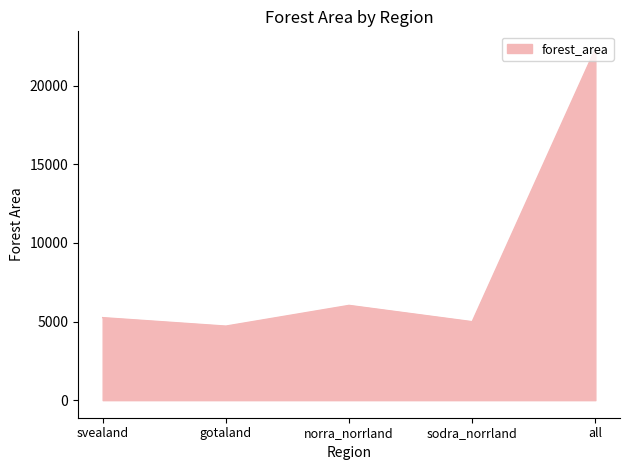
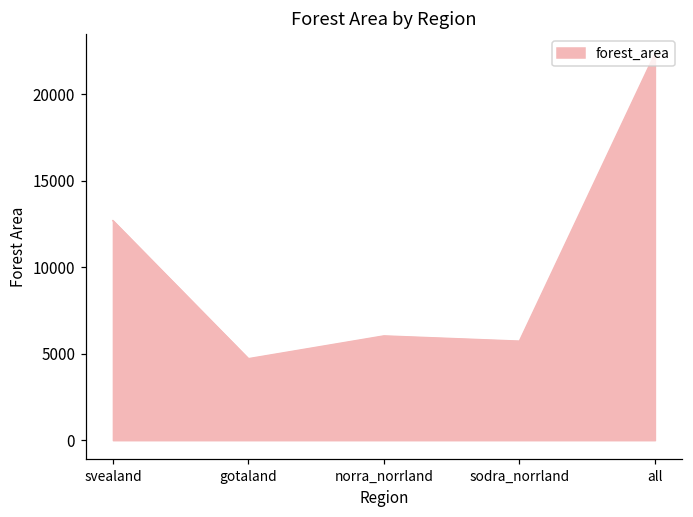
  {
-   "svealand": 5200,
+   "svealand": 12700,
    "gotaland": 4700,
    "norra_norrland": 6000,
-   "sodra_norrland": 5000
+   "sodra_norrland": 5700
  }
